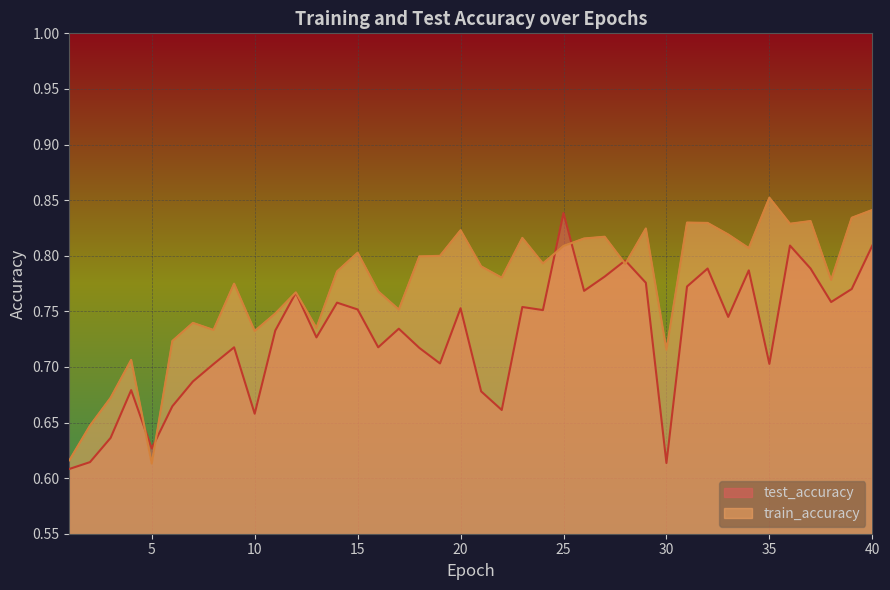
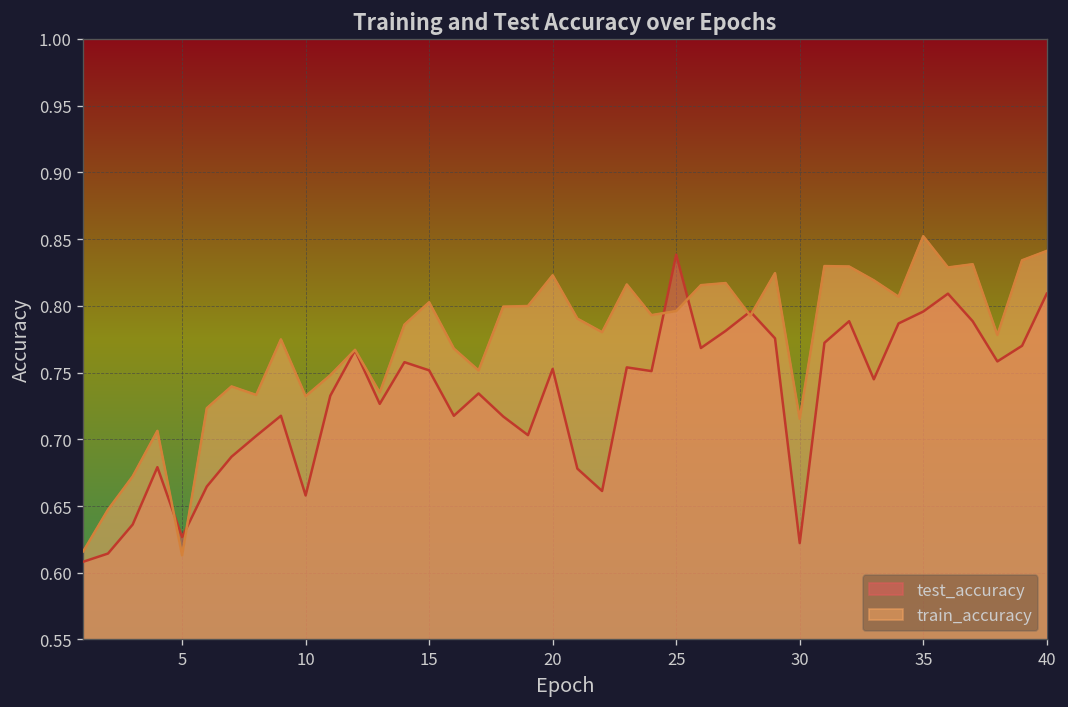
  {
    "test_accuracy": {
      "5": 0.627,
      "10": 0.658,
      "15": 0.752,
      "20": 0.753,
      "25": 0.838,
-     "30": 0.614,
-     "35": 0.703,
+     "30": 0.622,
+     "35": 0.796,
      "40": 0.809
    },
    "train_accuracy": {
      "5": 0.613,
      "10": 0.732,
      "15": 0.803,
      "20": 0.823,
-     "25": 0.809,
+     "25": 0.796,
      "30": 0.715,
      "35": 0.852,
      "40": 0.841
    }
  }
